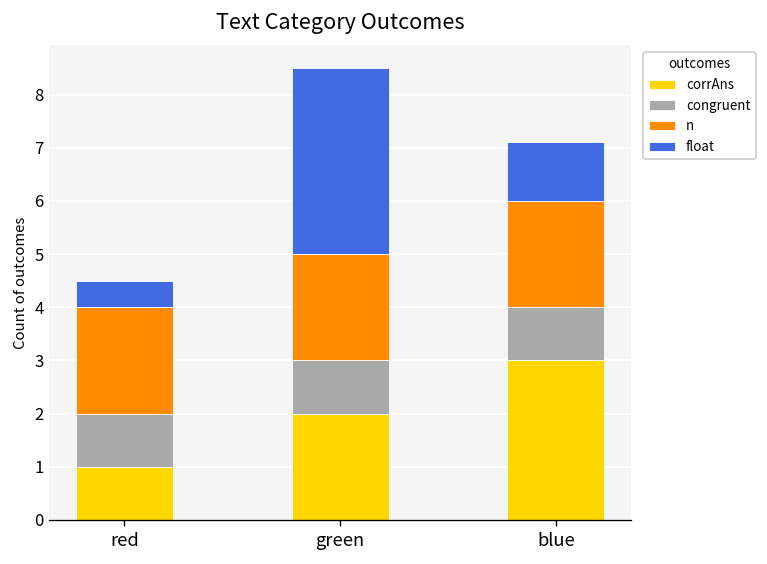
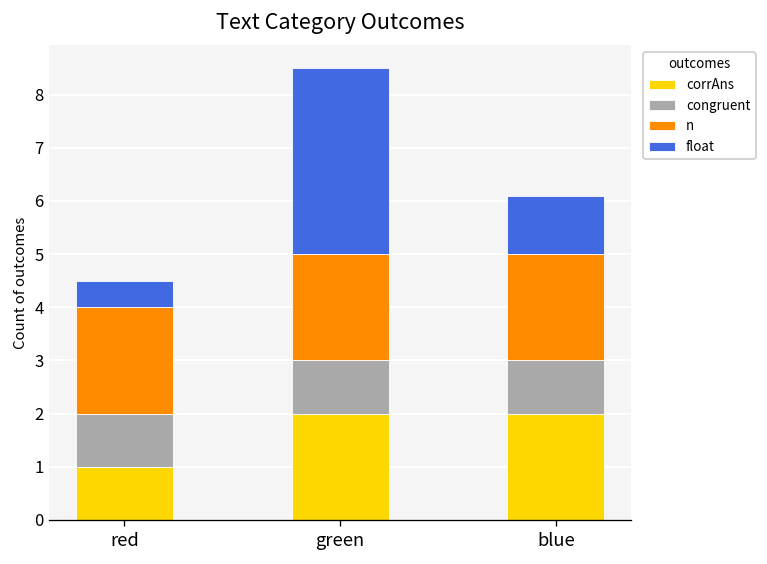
  {
    "corrAns": {
      "red": 1,
      "green": 2,
-     "blue": 3
+     "blue": 2
    },
    "congruent": {
      "red": 1,
      "green": 1,
      "blue": 1
    },
    "n": {
      "red": 2,
      "green": 2,
      "blue": 2
    },
    "float": {
      "red": 0.5,
      "green": 3.5,
      "blue": 1.1
    }
  }
